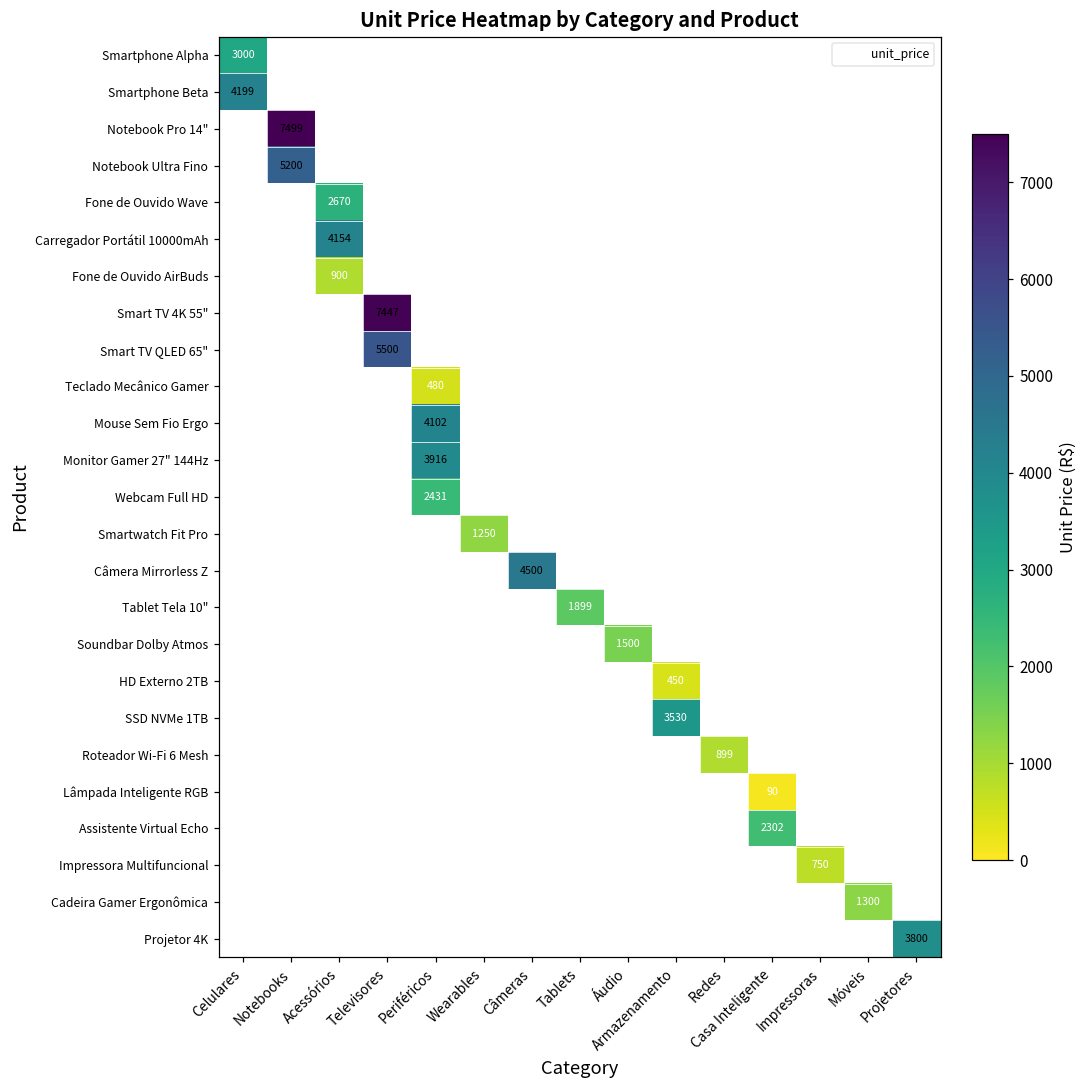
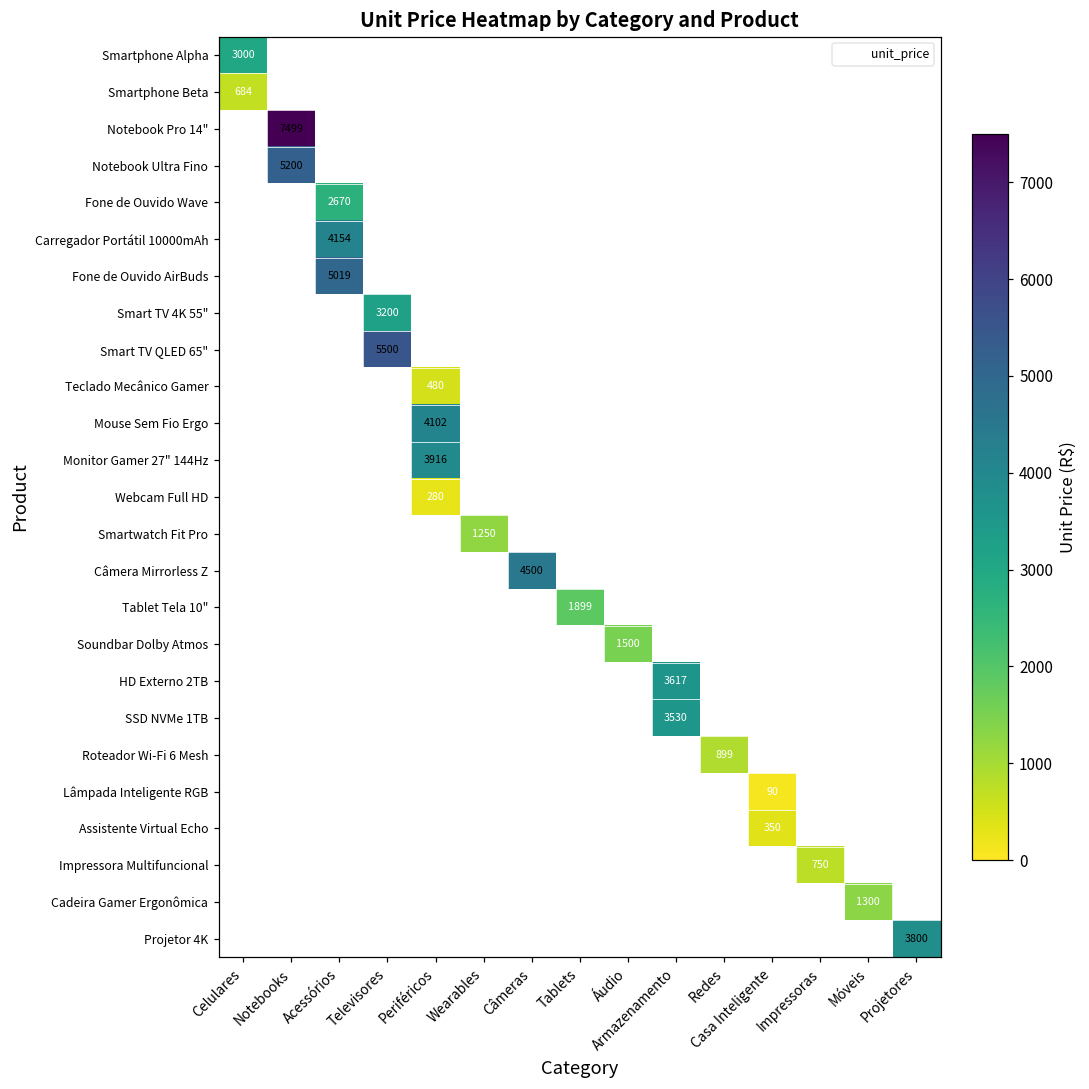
  {
    "Smartphone Alpha": {
      "Celulares": 3000
    },
    "Smartphone Beta": {
-     "Celulares": 4199
+     "Celulares": 684
    },
    "Notebook Pro 14\"": {
      "Notebooks": 7499
    },
    "Notebook Ultra Fino": {
      "Notebooks": 5200
    },
    "Fone de Ouvido Wave": {
      "Acessórios": 2670
    },
    "Carregador Portátil 10000mAh": {
      "Acessórios": 4154
    },
    "Fone de Ouvido AirBuds": {
-     "Acessórios": 900
+     "Acessórios": 5019
    },
    "Smart TV 4K 55\"": {
-     "Televisores": 7447
+     "Televisores": 3200
    },
    "Smart TV QLED 65\"": {
      "Televisores": 5500
    },
    "Teclado Mecânico Gamer": {
      "Periféricos": 480
    },
    "Mouse Sem Fio Ergo": {
      "Periféricos": 4102
    },
    "Monitor Gamer 27\" 144Hz": {
      "Periféricos": 3916
    },
    "Webcam Full HD": {
-     "Periféricos": 2431
+     "Periféricos": 280
    },
    "Smartwatch Fit Pro": {
      "Wearables": 1250
    },
    "Câmera Mirrorless Z": {
      "Câmeras": 4500
    },
    "Tablet Tela 10\"": {
      "Tablets": 1899
    },
    "Soundbar Dolby Atmos": {
      "Áudio": 1500
    },
    "HD Externo 2TB": {
-     "Armazenamento": 450
+     "Armazenamento": 3617
    },
    "SSD NVMe 1TB": {
      "Armazenamento": 3530
    },
    "Roteador Wi-Fi 6 Mesh": {
      "Redes": 899
    },
    "Lâmpada Inteligente RGB": {
      "Casa Inteligente": 90
    },
    "Assistente Virtual Echo": {
-     "Casa Inteligente": 2302
+     "Casa Inteligente": 350
    },
    "Impressora Multifuncional": {
      "Impressoras": 750
    },
    "Cadeira Gamer Ergonômica": {
      "Móveis": 1300
    },
    "Projetor 4K": {
      "Projetores": 3800
    }
  }
